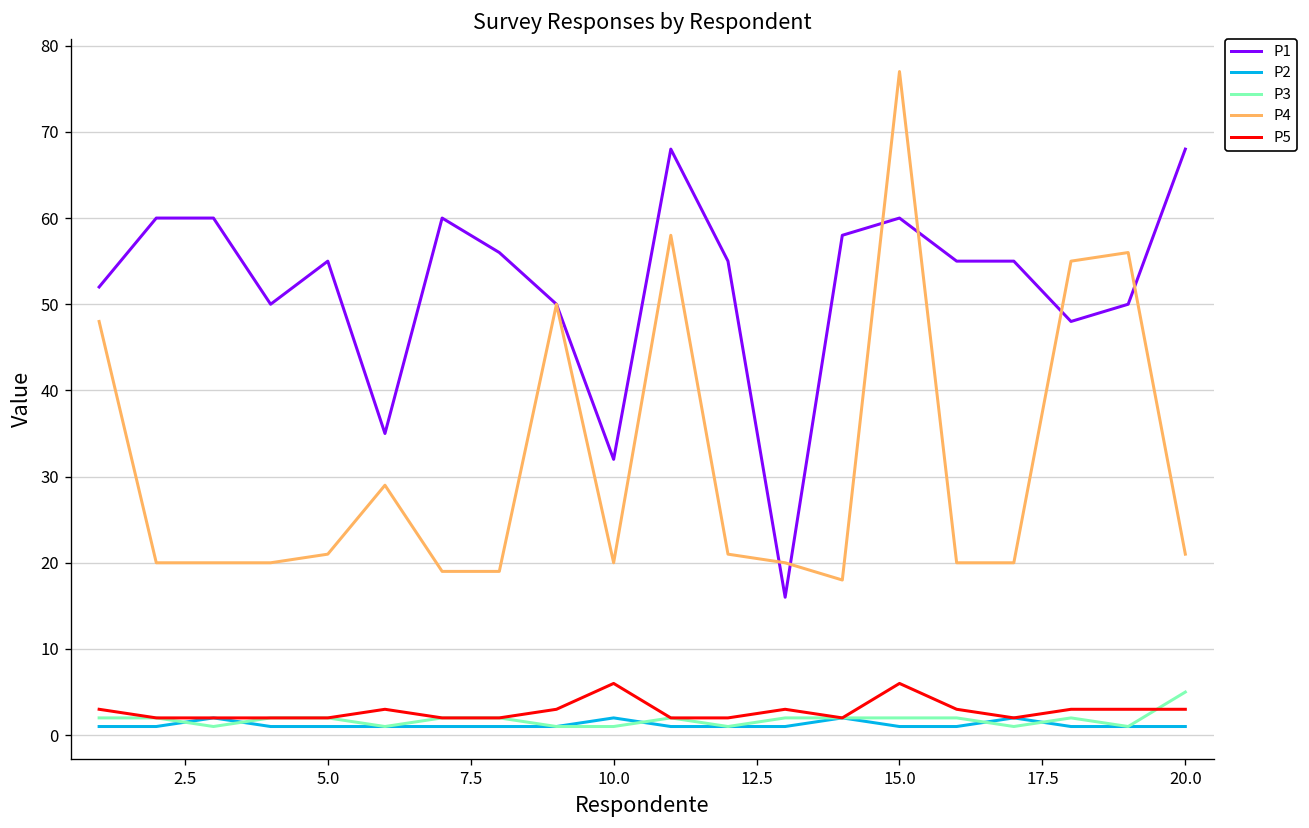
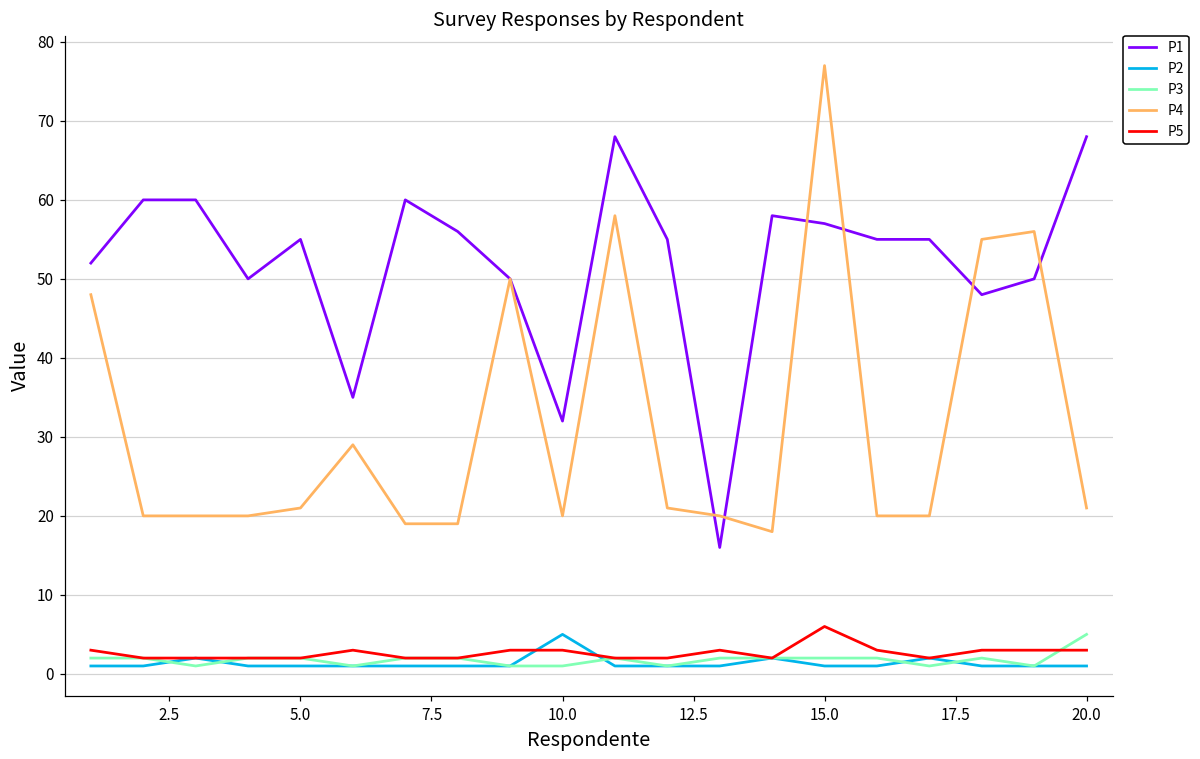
  {
    "P1": {
      "5.0": 55,
      "10.0": 32,
-     "15.0": 60,
+     "15.0": 57,
      "20.0": 68
    },
    "P2": {
      "5.0": 1,
-     "10.0": 2,
+     "10.0": 5,
      "15.0": 1,
      "20.0": 1
    },
    "P3": {
      "10.0": 1,
      "15.0": 2,
      "20.0": 5
    },
    "P4": {
      "5.0": 21,
      "10.0": 20,
      "15.0": 77,
      "20.0": 21
    },
    "P5": {
-     "10.0": 6,
+     "10.0": 3,
      "15.0": 6,
      "20.0": 3
    }
  }
